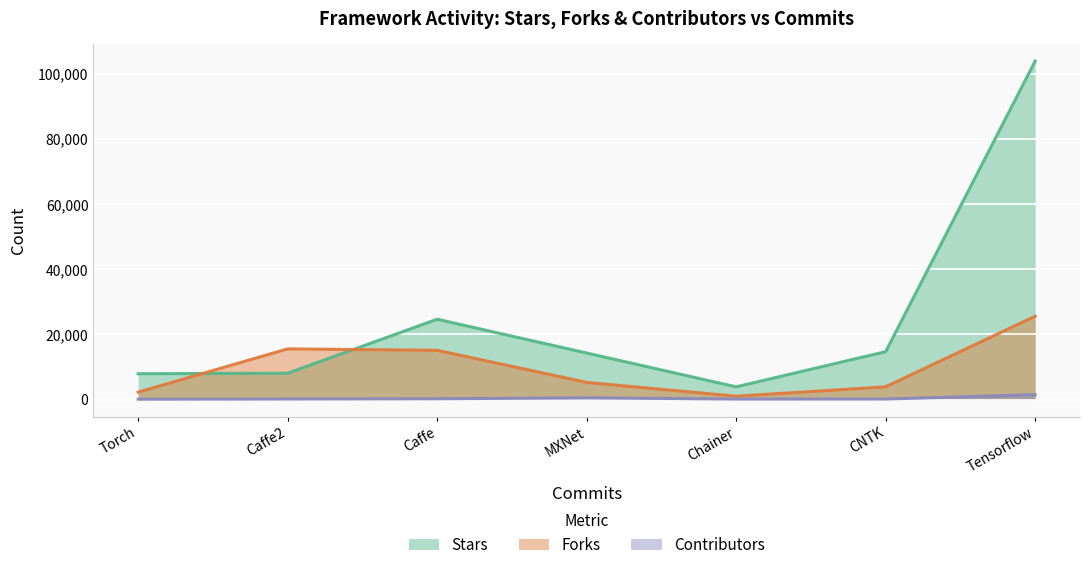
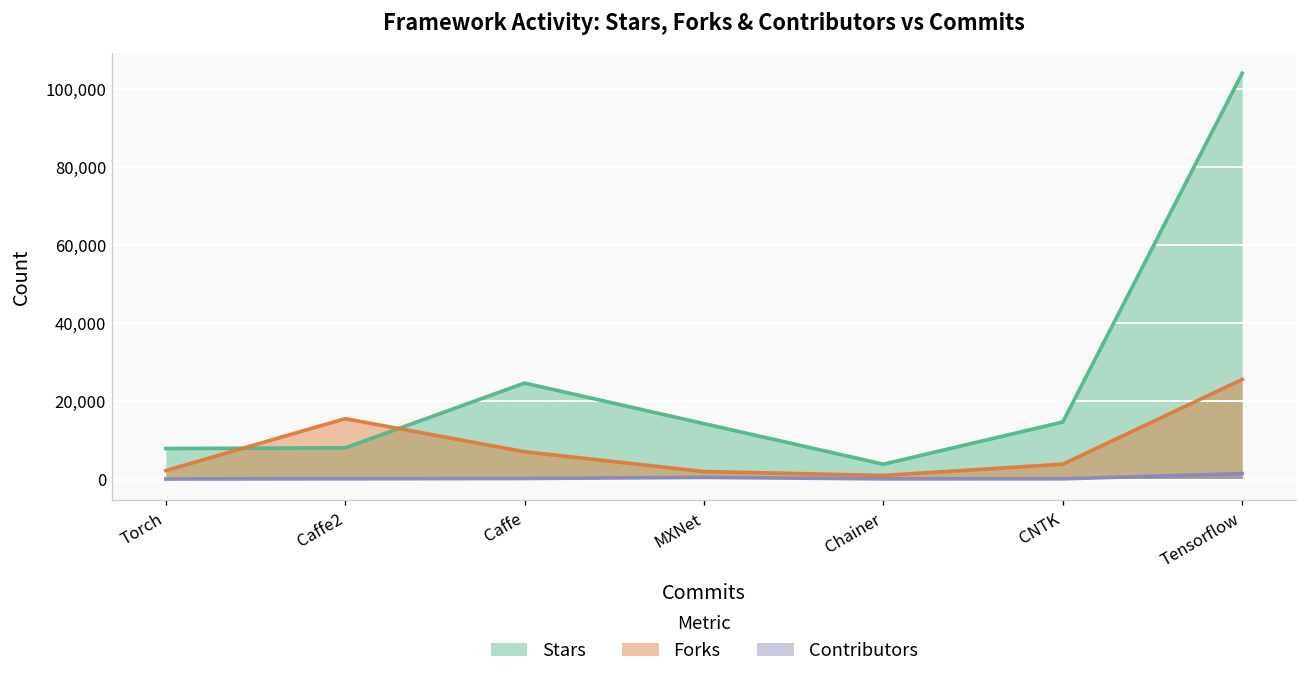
  {
    "Forks": {
      "Torch": "2,000",
      "Caffe2": "16,000",
-     "Caffe": "15,000",
-     "MXNet": "5,000",
+     "Caffe": "7,000",
+     "MXNet": "2,000",
      "Chainer": "1,000",
      "CNTK": "4,000",
      "Tensorflow": "26,000"
    }
  }
